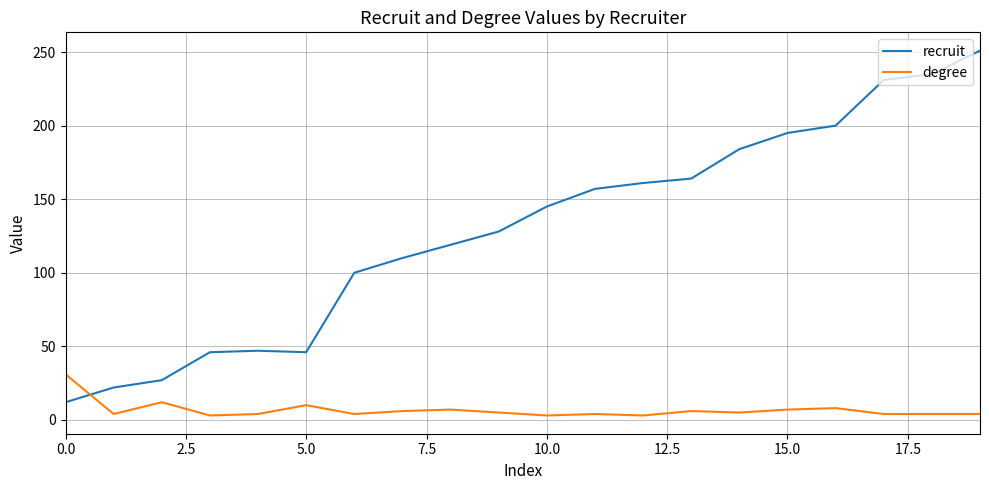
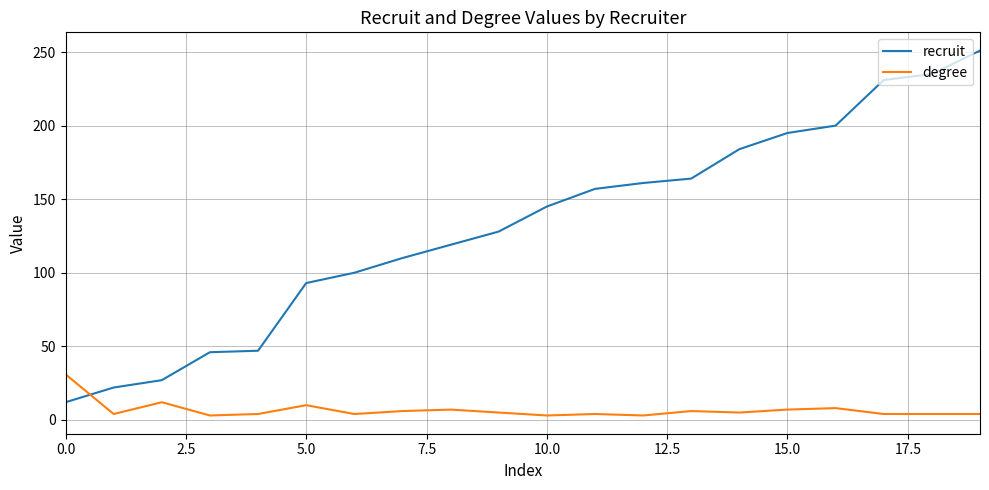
  {
    "recruit": {
      "0.0": 12,
-     "5.0": 46,
+     "5.0": 93,
      "10.0": 145,
      "15.0": 195
    },
    "degree": {
      "0.0": 31,
      "5.0": 10,
      "10.0": 3,
      "15.0": 7
    }
  }
